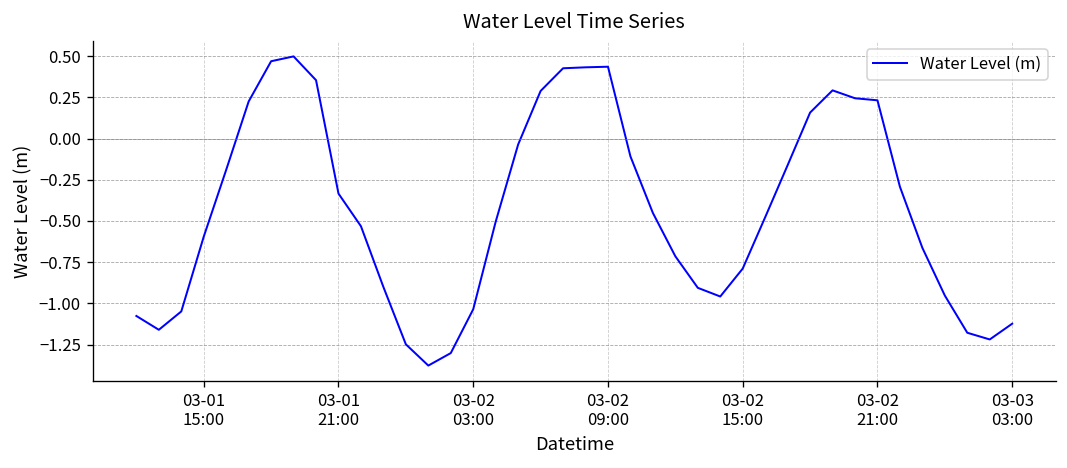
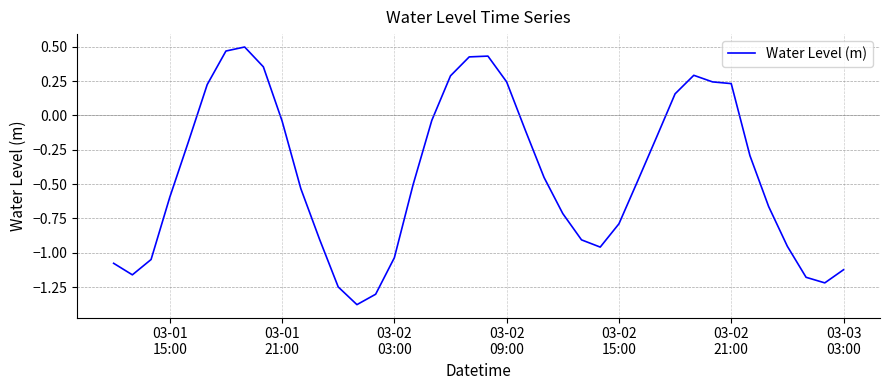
  {
    "03-01 15:00": -0.60,
-   "03-01 21:00": -0.33,
+   "03-01 21:00": -0.04,
    "03-02 03:00": -1.04,
-   "03-02 09:00": 0.44,
+   "03-02 09:00": 0.24,
    "03-02 15:00": -0.79,
    "03-02 21:00": 0.23,
    "03-03 03:00": -1.12
  }
